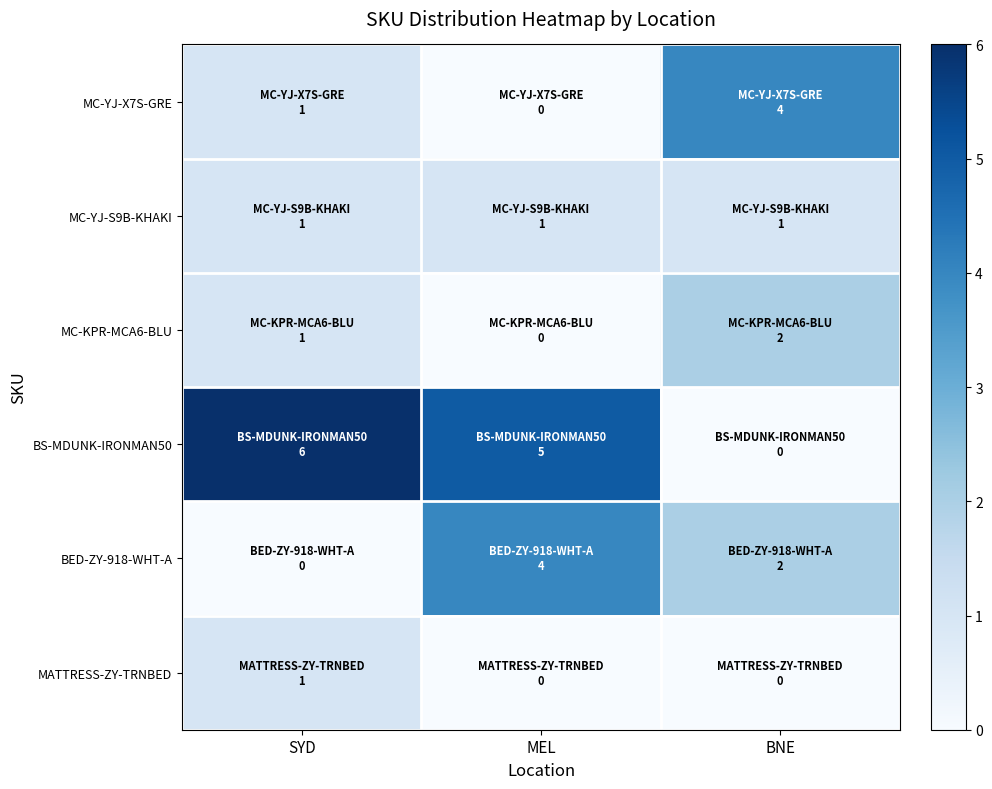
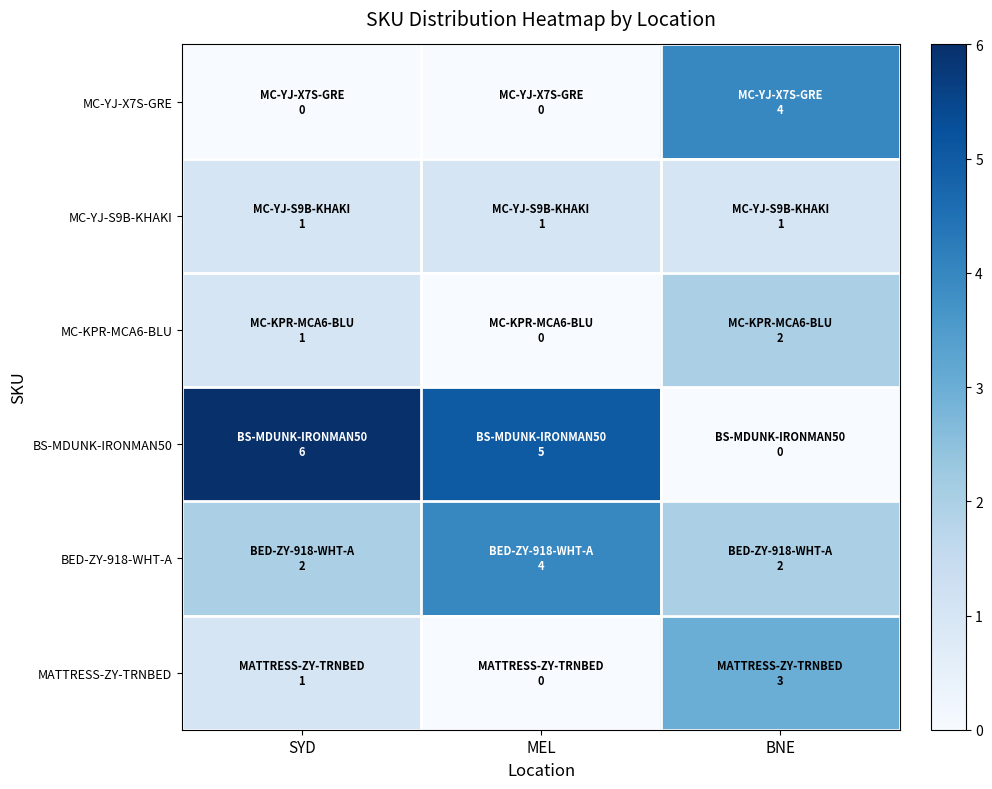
  {
    "MC-YJ-X7S-GRE": {
-     "SYD": 1,
+     "SYD": 0,
      "MEL": 0,
      "BNE": 4
    },
    "MC-YJ-S9B-KHAKI": {
      "SYD": 1,
      "MEL": 1,
      "BNE": 1
    },
    "MC-KPR-MCA6-BLU": {
      "SYD": 1,
      "MEL": 0,
      "BNE": 2
    },
    "BS-MDUNK-IRONMAN50": {
      "SYD": 6,
      "MEL": 5,
      "BNE": 0
    },
    "BED-ZY-918-WHT-A": {
-     "SYD": 0,
+     "SYD": 2,
      "MEL": 4,
      "BNE": 2
    },
    "MATTRESS-ZY-TRNBED": {
      "SYD": 1,
      "MEL": 0,
-     "BNE": 0
+     "BNE": 3
    }
  }
